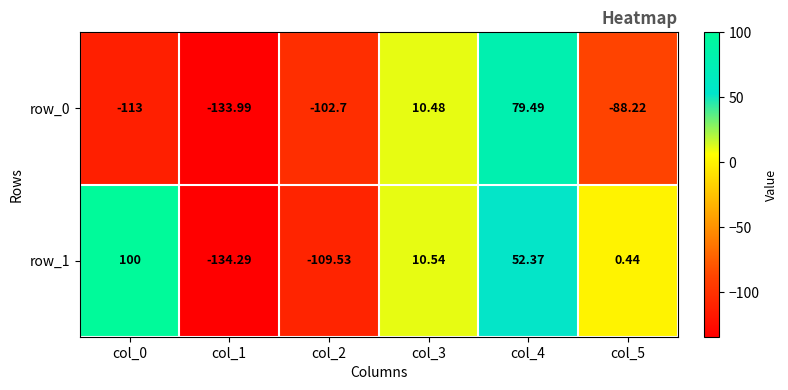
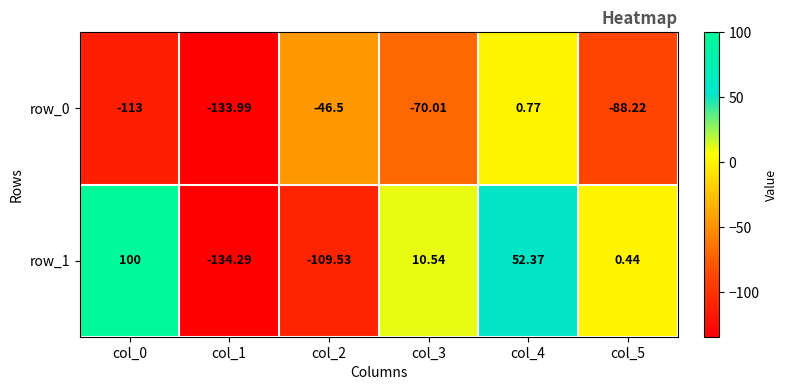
  {
    "row_0": {
      "col_0": -113,
      "col_1": -133.99,
-     "col_2": -102.7,
-     "col_3": 10.48,
-     "col_4": 79.49,
+     "col_2": -46.5,
+     "col_3": -70.01,
+     "col_4": 0.77,
      "col_5": -88.22
    },
    "row_1": {
      "col_0": 100,
      "col_1": -134.29,
      "col_2": -109.53,
      "col_3": 10.54,
      "col_4": 52.37,
      "col_5": 0.44
    }
  }
